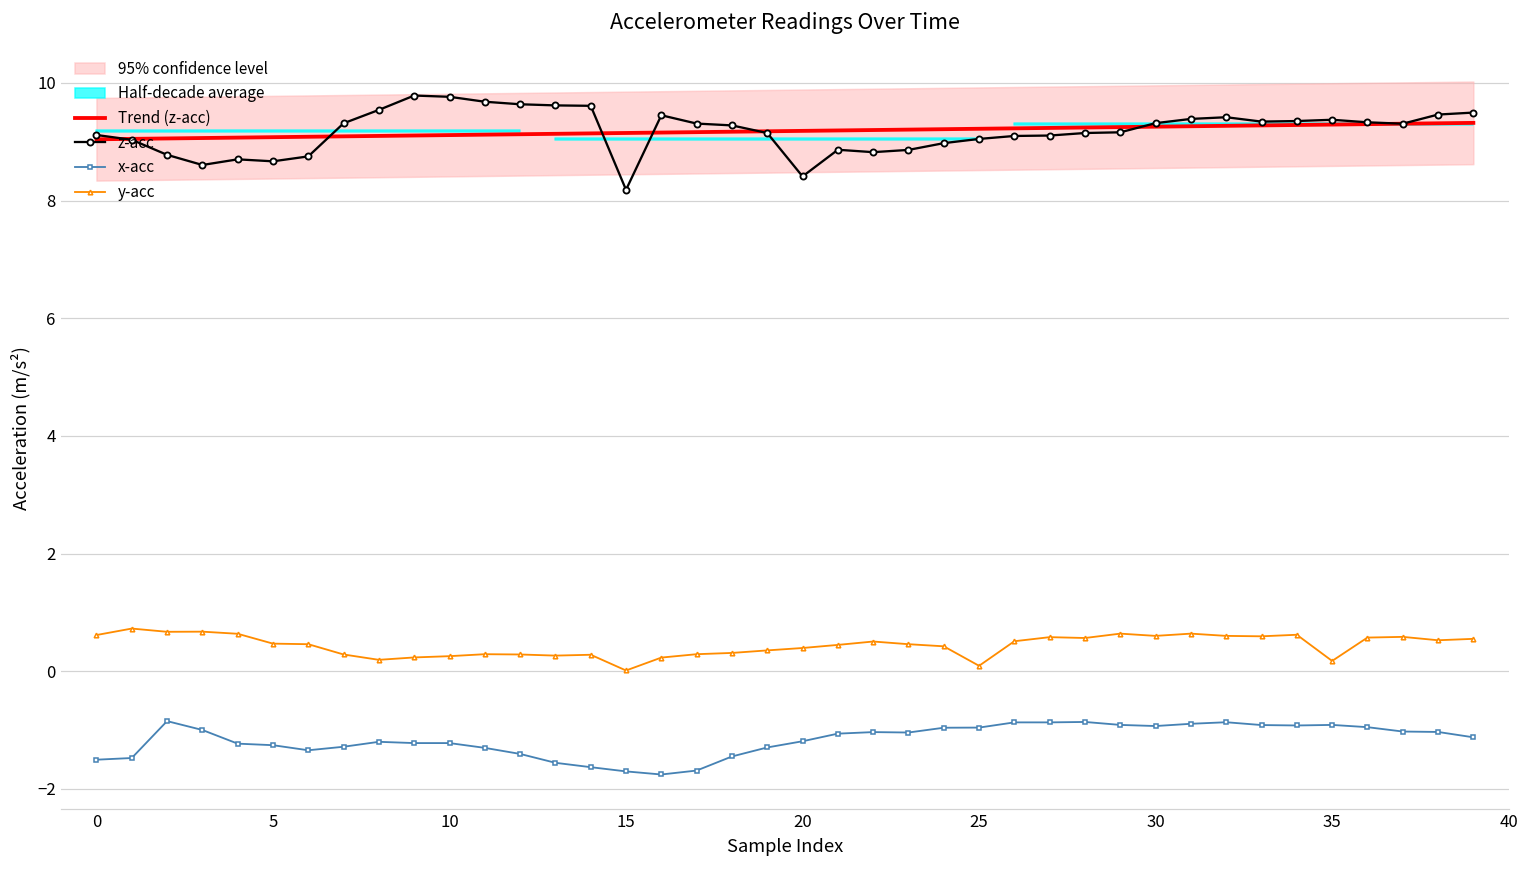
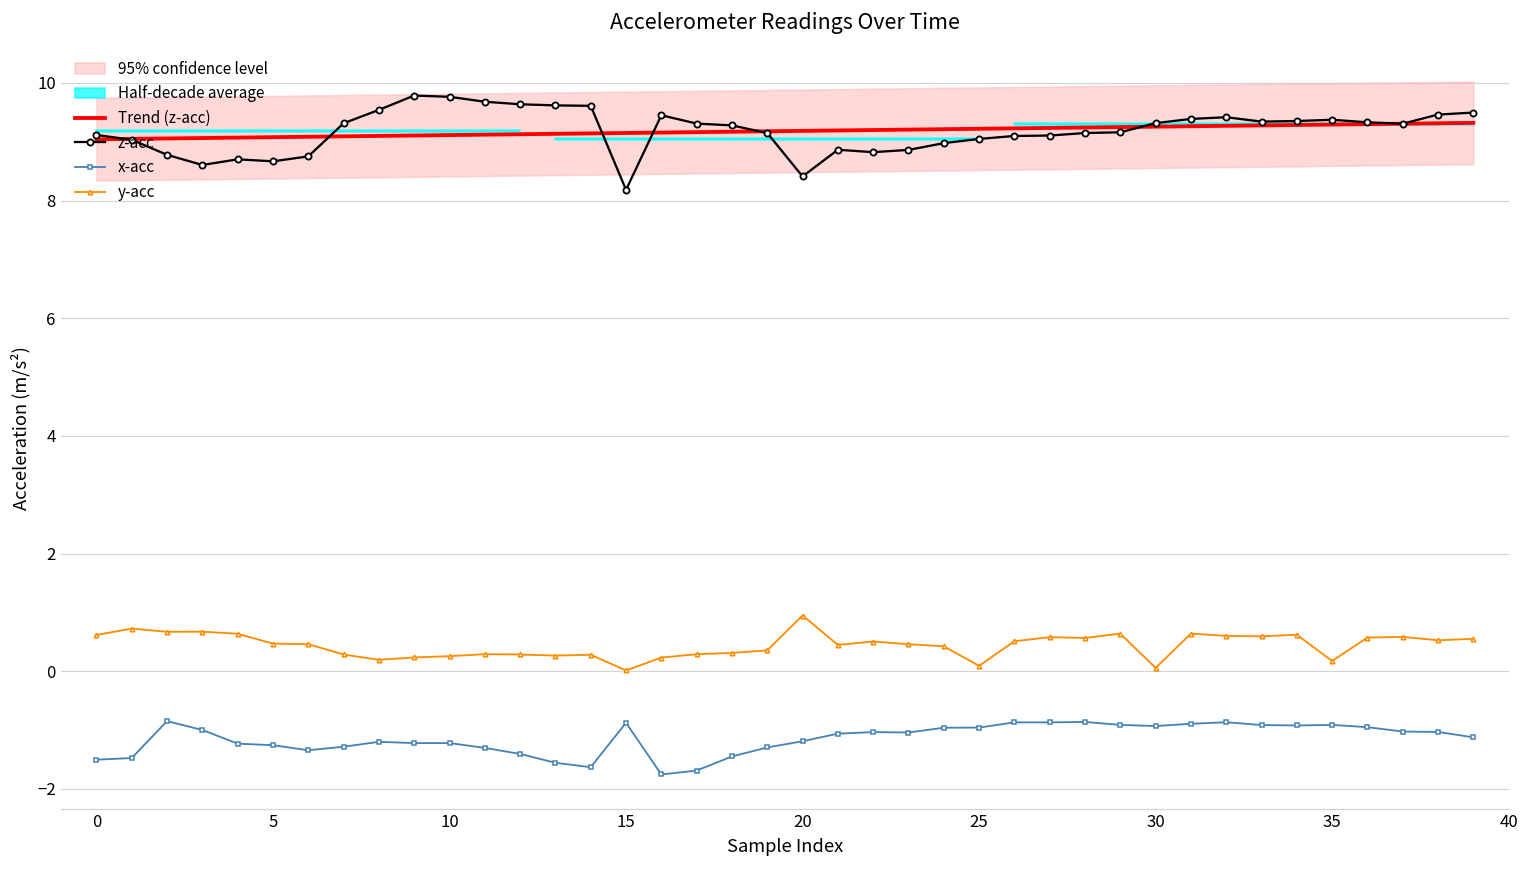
  {
    "Trend (z-acc)": {
      "0": 9.0,
      "5": 9.1,
      "10": 9.1,
      "15": 9.1,
      "20": 9.2,
      "25": 9.2,
      "30": 9.3
    },
    "z-acc": {
      "0": 9.1,
      "5": 8.7,
      "10": 9.8,
      "15": 8.2,
      "20": 8.4
    },
    "x-acc": {
      "0": -1.5,
      "5": -1.3,
      "10": -1.2,
-     "15": -1.7,
+     "15": -0.9,
      "20": -1.2,
      "25": -1.0,
      "30": -0.9,
      "35": -0.9
    },
    "y-acc": {
      "0": 0.6,
      "5": 0.5,
      "10": 0.3,
      "15": 0.0,
-     "20": 0.4,
+     "20": 0.9,
      "25": 0.1,
-     "30": 0.6,
+     "30": 0.1,
      "35": 0.2
    }
  }
